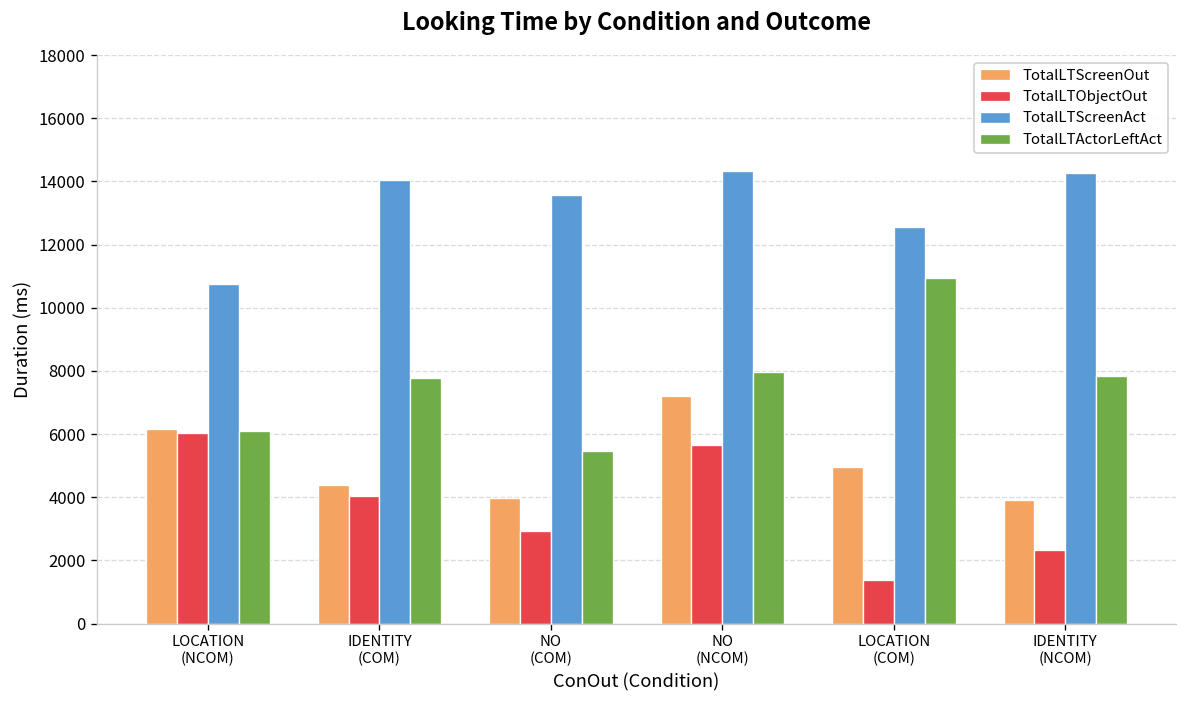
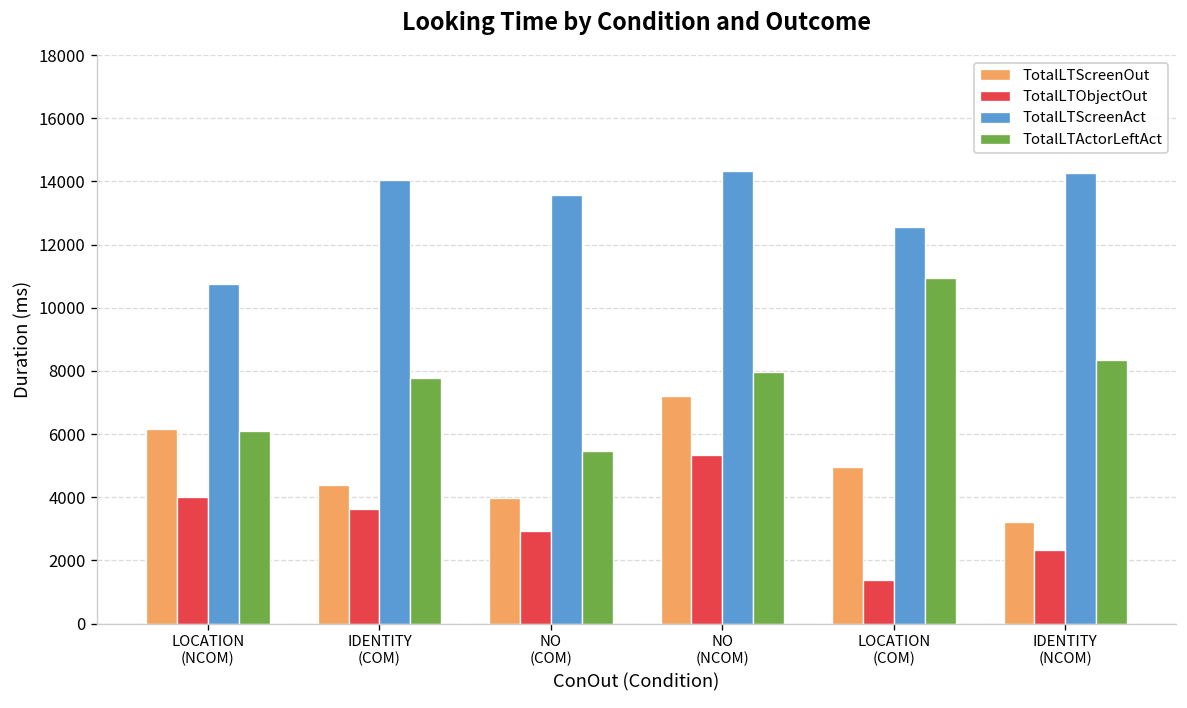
  {
    "TotalLTScreenOut": {
      "LOCATION (NCOM)": 6200,
      "IDENTITY (COM)": 4400,
      "NO (COM)": 4000,
      "NO (NCOM)": 7200,
      "LOCATION (COM)": 5000,
-     "IDENTITY (NCOM)": 3900
+     "IDENTITY (NCOM)": 3200
    },
    "TotalLTObjectOut": {
-     "LOCATION (NCOM)": 6000,
-     "IDENTITY (COM)": 4000,
+     "LOCATION (NCOM)": 4000,
+     "IDENTITY (COM)": 3600,
      "NO (COM)": 2900,
-     "NO (NCOM)": 5600,
+     "NO (NCOM)": 5300,
      "LOCATION (COM)": 1400,
      "IDENTITY (NCOM)": 2300
    },
    "TotalLTScreenAct": {
      "LOCATION (NCOM)": 10800,
      "IDENTITY (COM)": 14100,
      "NO (COM)": 13600,
      "NO (NCOM)": 14300,
      "LOCATION (COM)": 12600,
      "IDENTITY (NCOM)": 14300
    },
    "TotalLTActorLeftAct": {
      "LOCATION (NCOM)": 6100,
      "IDENTITY (COM)": 7800,
      "NO (COM)": 5500,
      "NO (NCOM)": 8000,
      "LOCATION (COM)": 10900,
-     "IDENTITY (NCOM)": 7800
+     "IDENTITY (NCOM)": 8300
    }
  }
